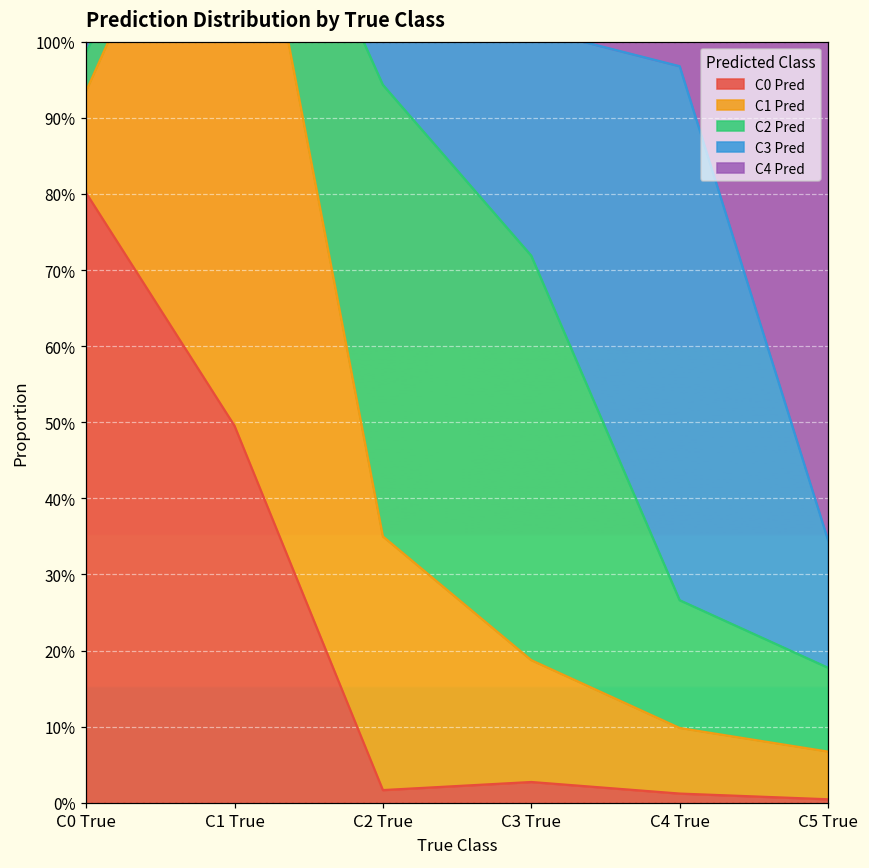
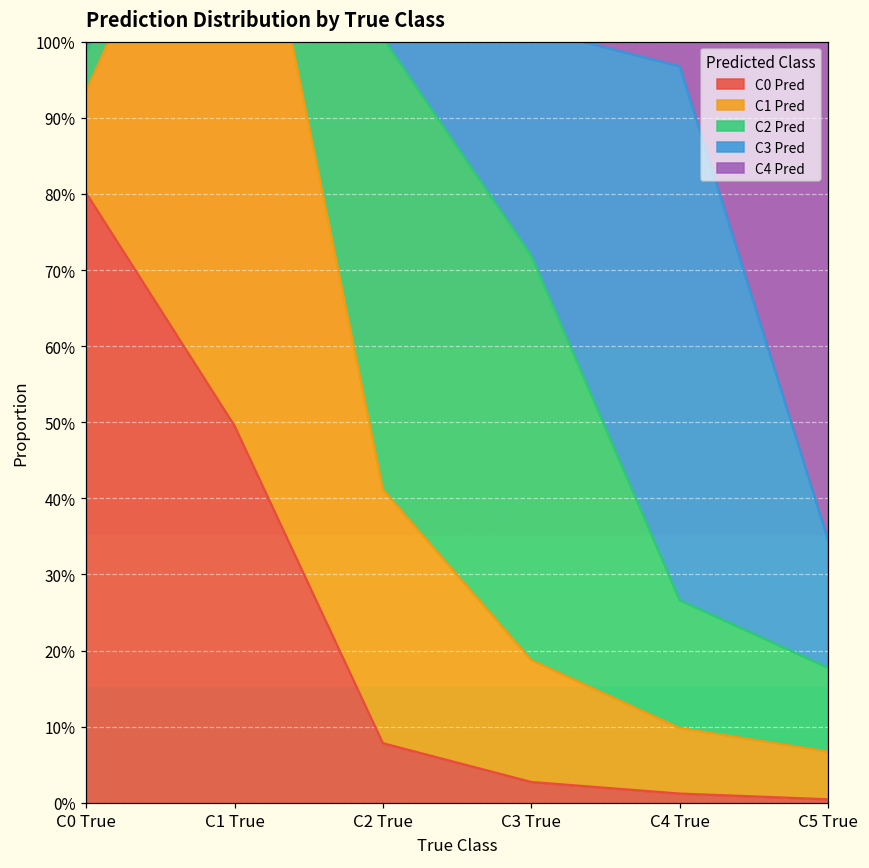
  {
    "C0 Pred": {
      "C0 True": "80%",
      "C1 True": "50%",
-     "C2 True": "2%",
+     "C2 True": "8%",
      "C3 True": "3%",
      "C4 True": "1%",
      "C5 True": "0%"
    },
    "C1 Pred": {
      "C0 True": "13%",
      "C2 True": "33%",
      "C3 True": "16%",
      "C4 True": "9%",
      "C5 True": "6%"
    },
    "C2 Pred": {
      "C0 True": "5%",
      "C3 True": "53%",
      "C4 True": "17%",
      "C5 True": "11%"
    },
    "C3 Pred": {
      "C4 True": "70%",
      "C5 True": "17%"
    },
    "C4 Pred": {
      "C4 True": "3%",
      "C5 True": "66%"
    }
  }
